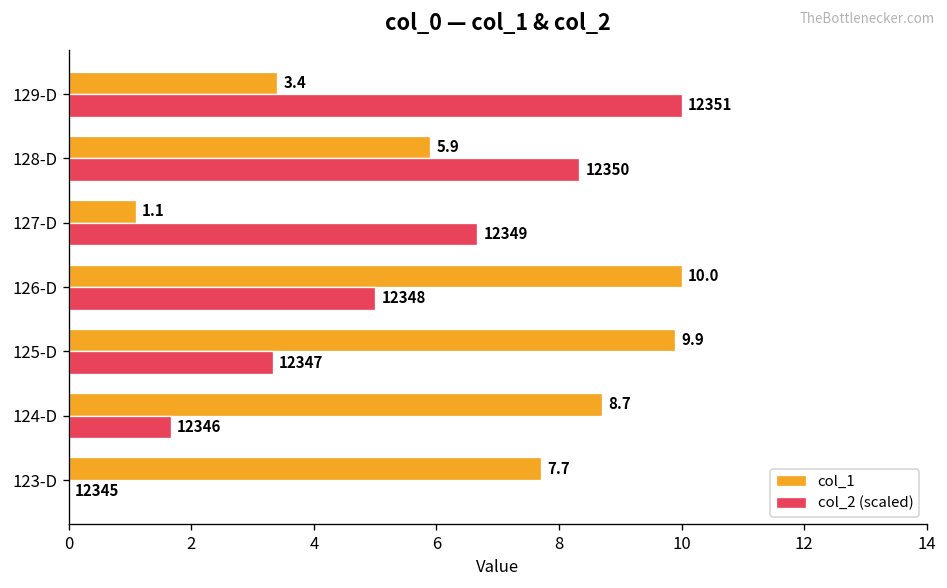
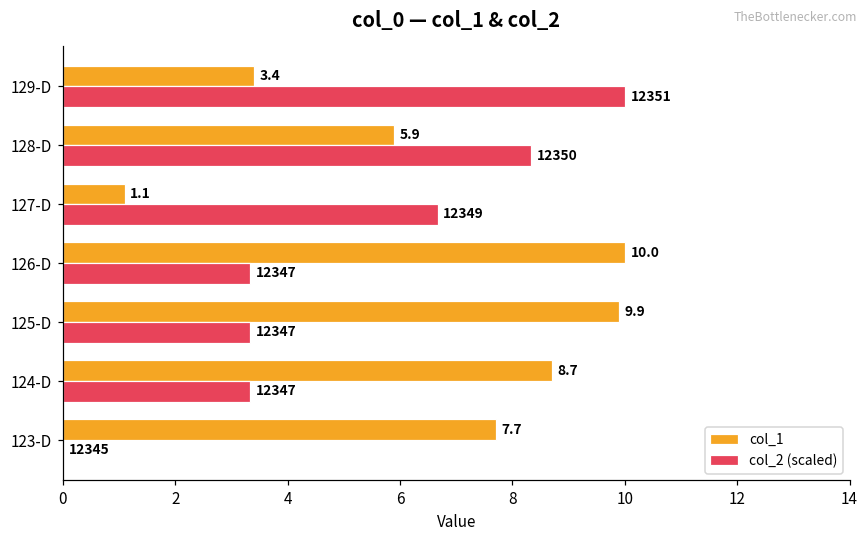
  {
    "col_1": {
      "129-D": 3.4,
      "128-D": 5.9,
      "127-D": 1.1,
      "126-D": 10.0,
      "125-D": 9.9,
      "124-D": 8.7,
      "123-D": 7.7
    },
    "col_2 (scaled)": {
-     "126-D": 12348,
-     "124-D": 12346
+     "126-D": 12347,
+     "124-D": 12347
    }
  }
